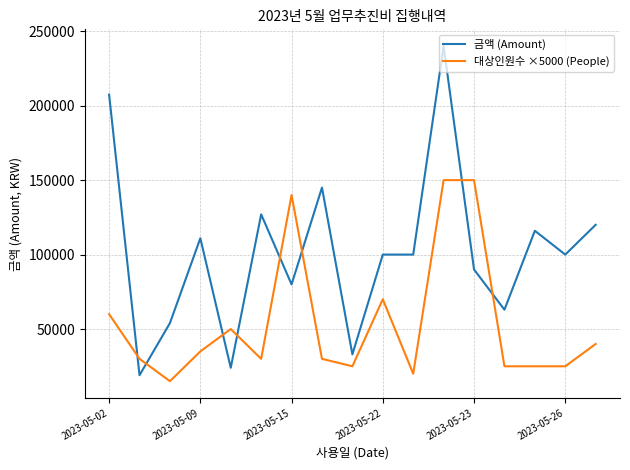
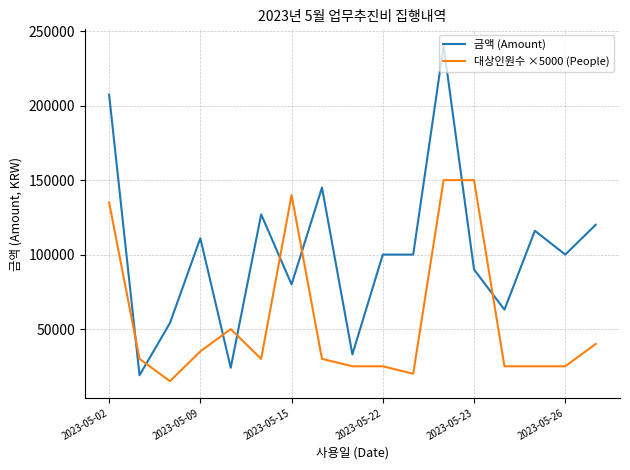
  {
    "금액 (Amount)": {
      "2023-05-02": 207000,
      "2023-05-15": 80000,
      "2023-05-22": 100000
    },
    "대상인원수 ×5000 (People)": {
-     "2023-05-02": 60000,
+     "2023-05-02": 135000,
      "2023-05-15": 140000,
-     "2023-05-22": 70000
+     "2023-05-22": 25000
    }
  }
